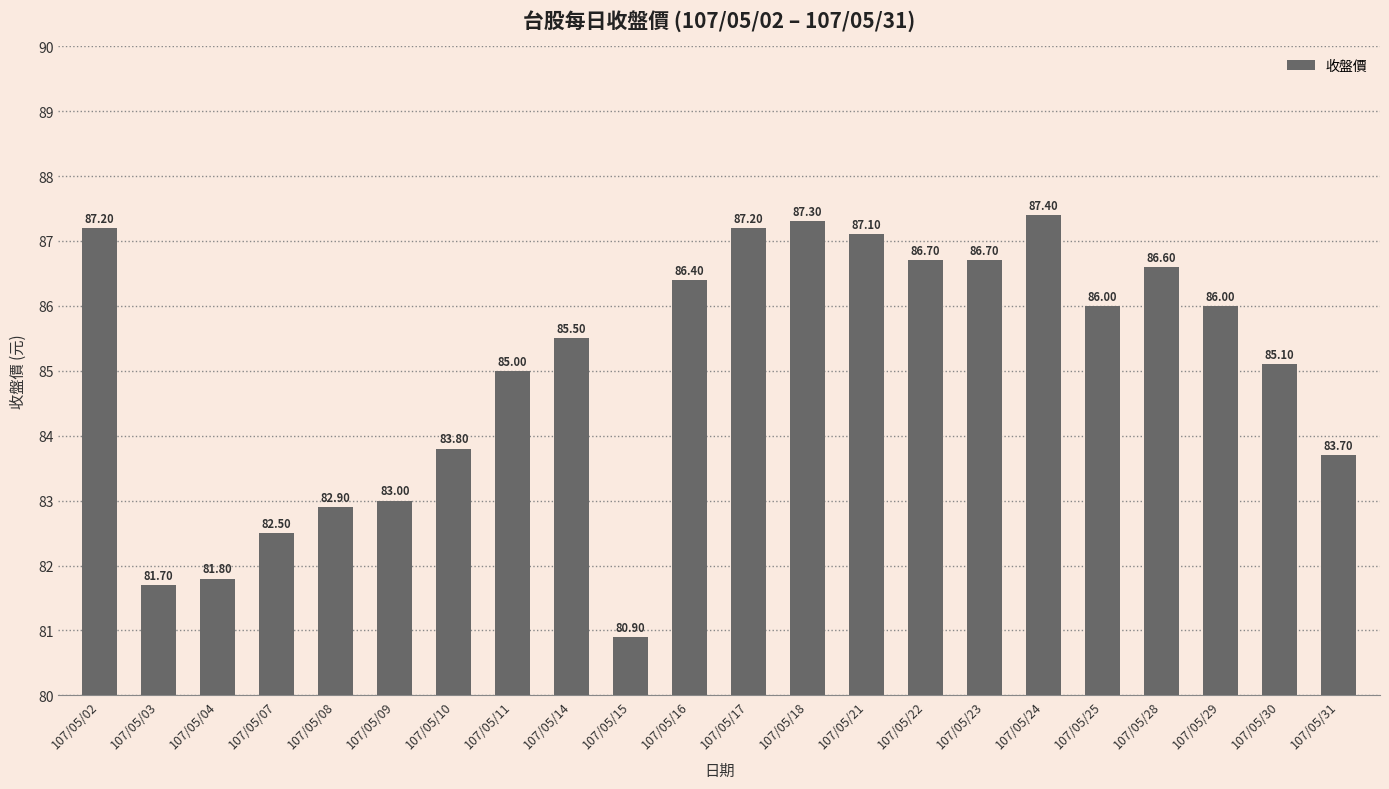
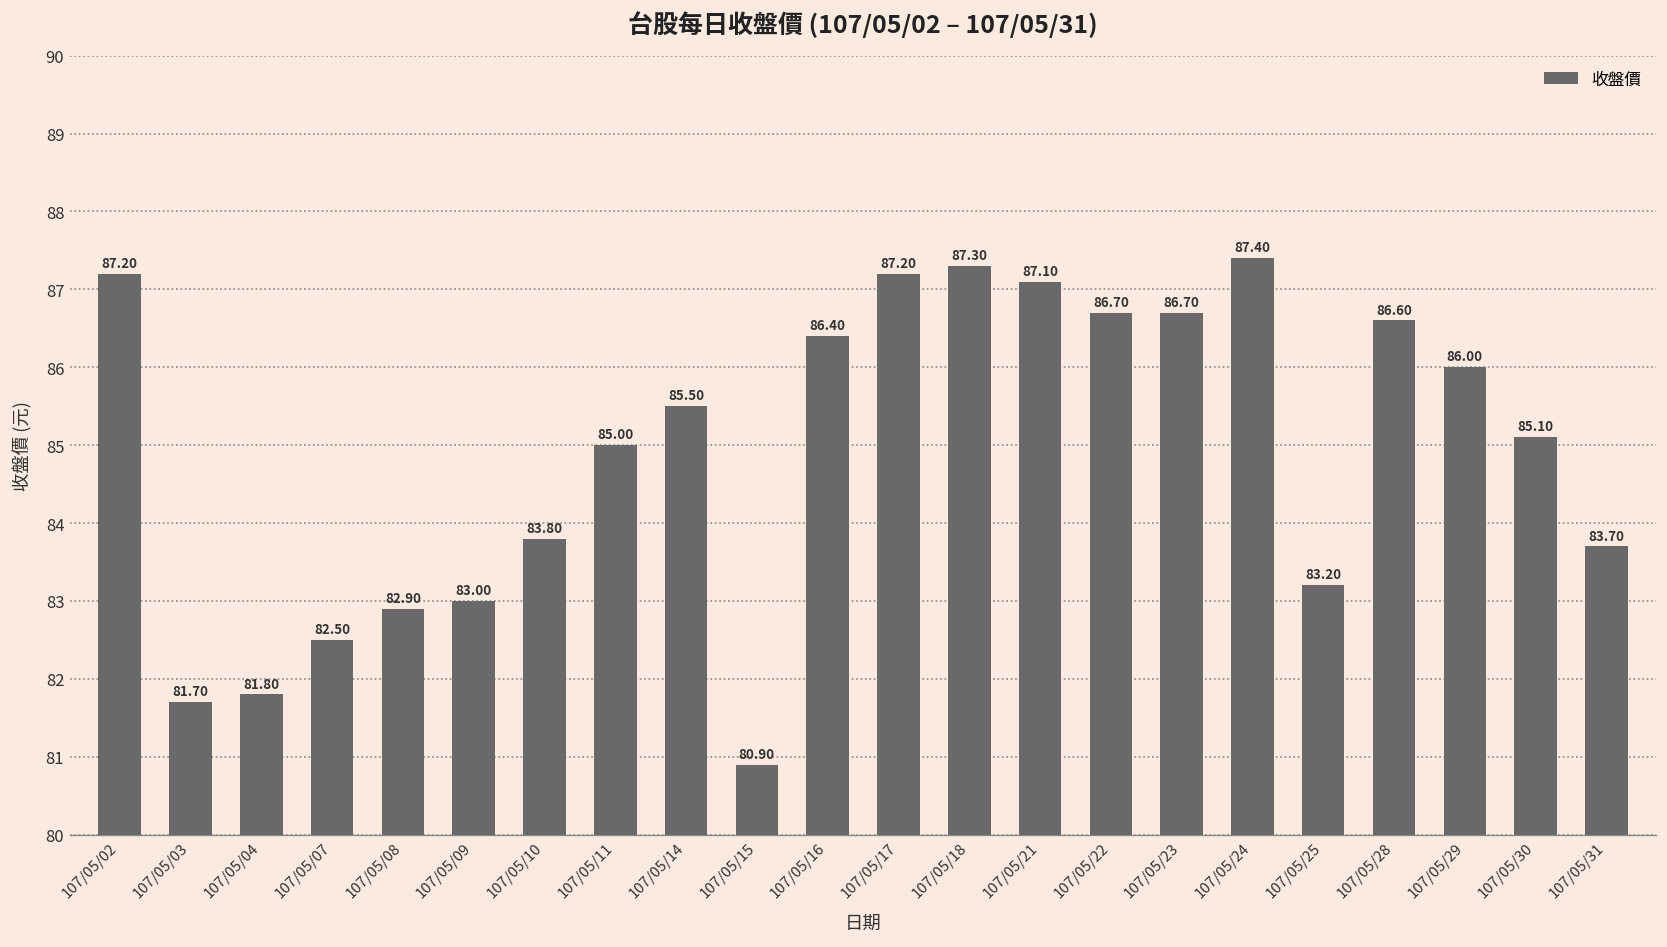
  {
    "107/05/02": 87.20,
    "107/05/03": 81.70,
    "107/05/04": 81.80,
    "107/05/07": 82.50,
    "107/05/08": 82.90,
    "107/05/09": 83.00,
    "107/05/10": 83.80,
    "107/05/11": 85.00,
    "107/05/14": 85.50,
    "107/05/15": 80.90,
    "107/05/16": 86.40,
    "107/05/17": 87.20,
    "107/05/18": 87.30,
    "107/05/21": 87.10,
    "107/05/22": 86.70,
    "107/05/23": 86.70,
    "107/05/24": 87.40,
-   "107/05/25": 86.00,
+   "107/05/25": 83.20,
    "107/05/28": 86.60,
    "107/05/29": 86.00,
    "107/05/30": 85.10,
    "107/05/31": 83.70
  }
